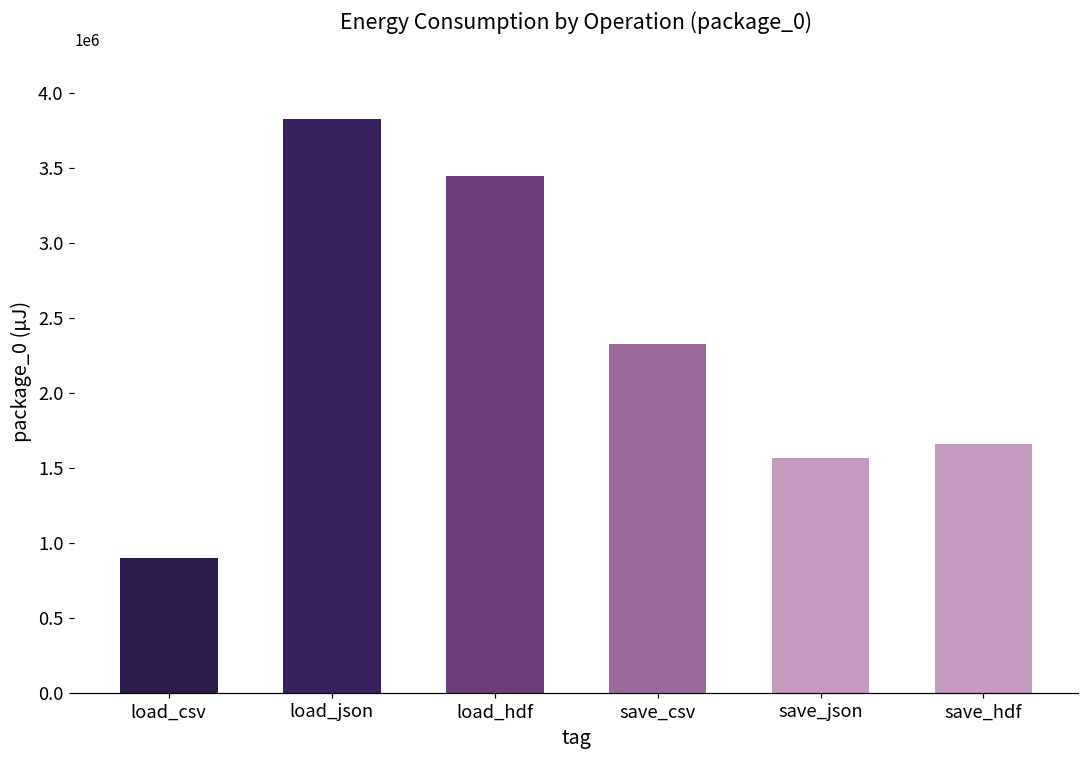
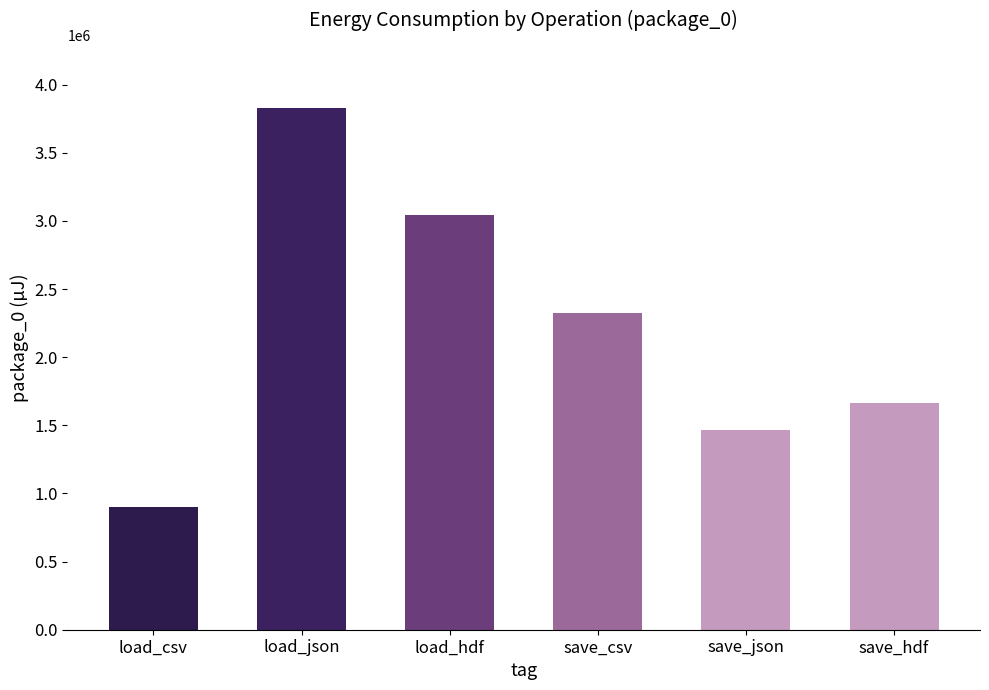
  {
    "load_csv": 900000,
    "load_json": 3830000,
-   "load_hdf": 3450000,
+   "load_hdf": 3040000,
    "save_csv": 2320000,
-   "save_json": 1570000,
+   "save_json": 1460000,
    "save_hdf": 1660000
  }
